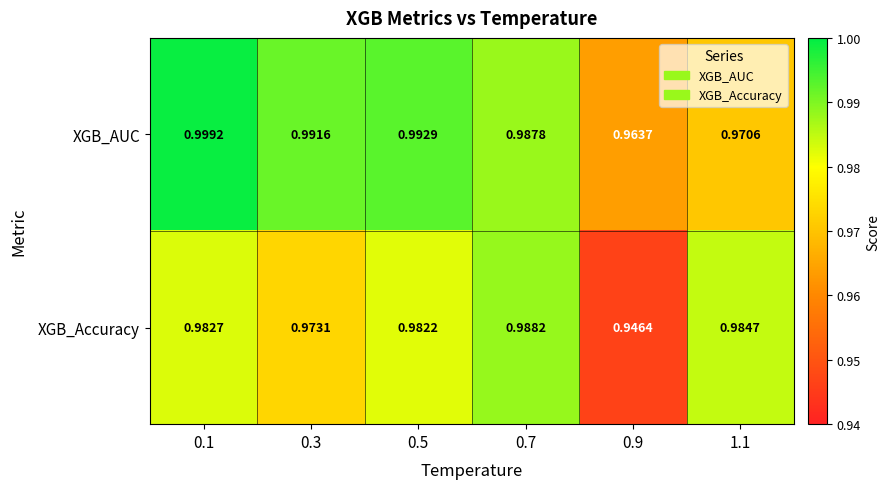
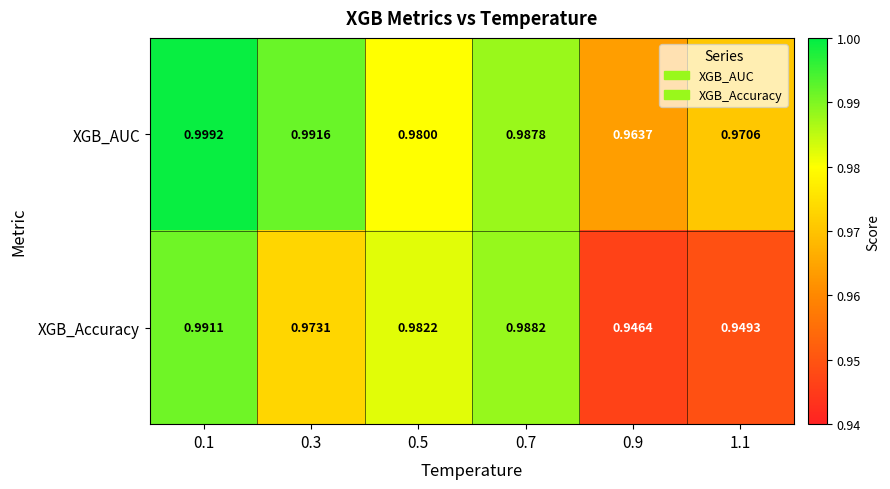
  {
    "XGB_AUC": {
      "0.1": 0.9992,
      "0.3": 0.9916,
-     "0.5": 0.9929,
+     "0.5": 0.9800,
      "0.7": 0.9878,
      "0.9": 0.9637,
      "1.1": 0.9706
    },
    "XGB_Accuracy": {
-     "0.1": 0.9827,
+     "0.1": 0.9911,
      "0.3": 0.9731,
      "0.5": 0.9822,
      "0.7": 0.9882,
      "0.9": 0.9464,
-     "1.1": 0.9847
+     "1.1": 0.9493
    }
  }
